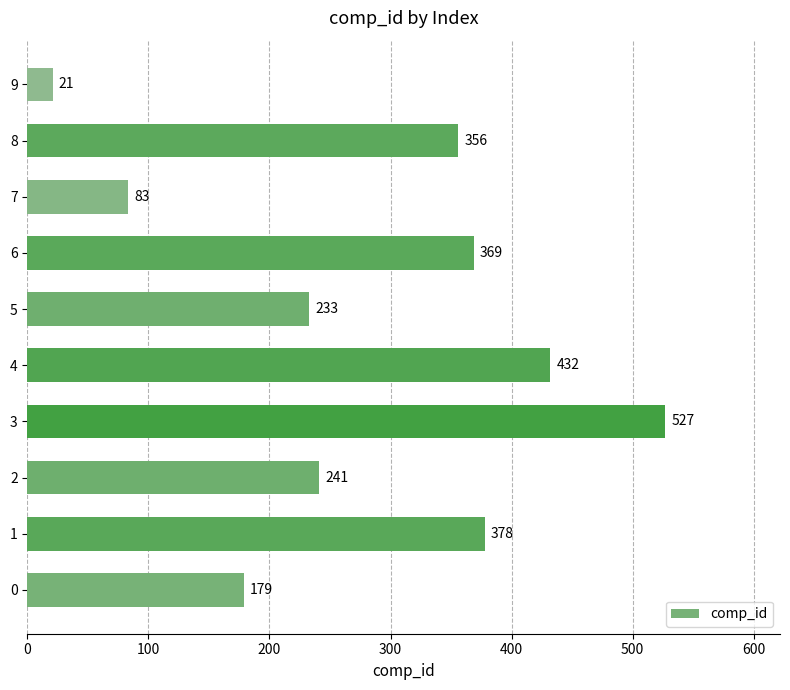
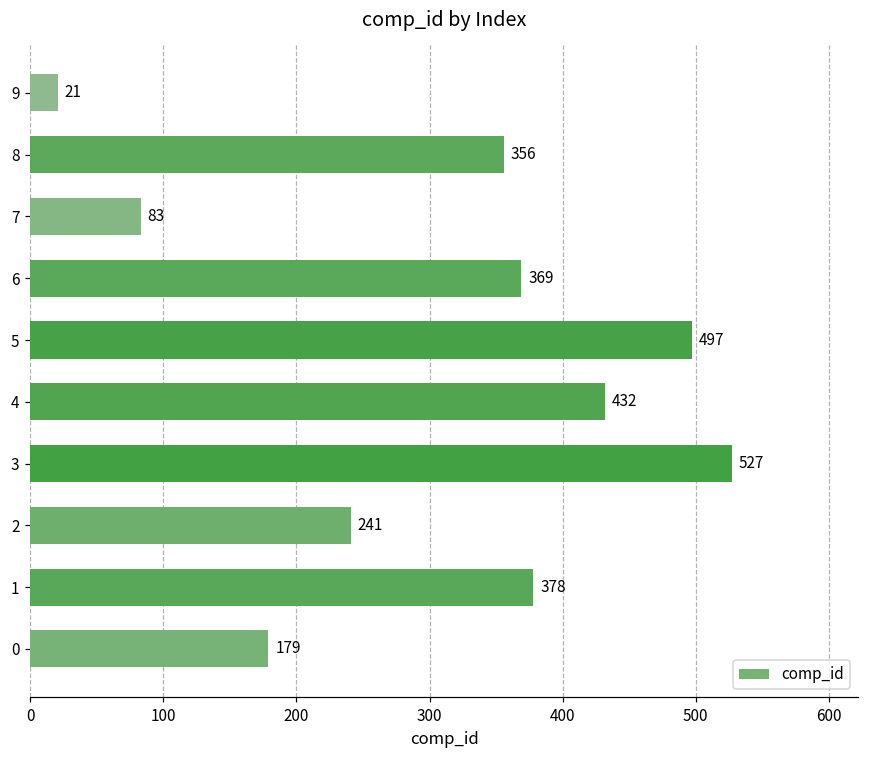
  {
    "9": 21,
    "8": 356,
    "7": 83,
    "6": 369,
-   "5": 233,
+   "5": 497,
    "4": 432,
    "3": 527,
    "2": 241,
    "1": 378,
    "0": 179
  }
